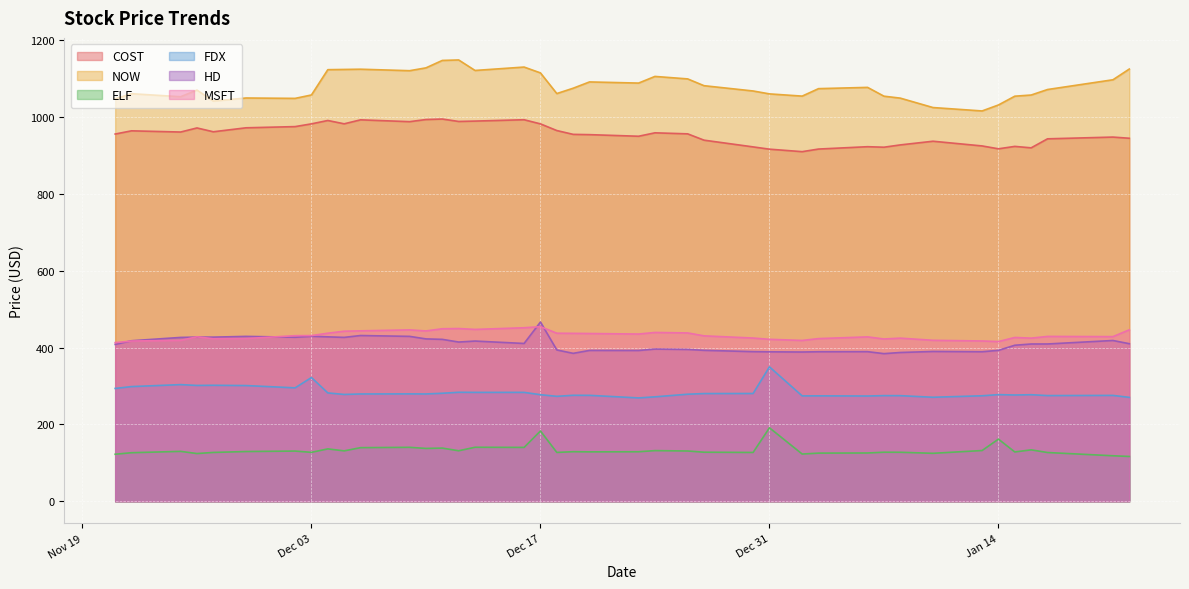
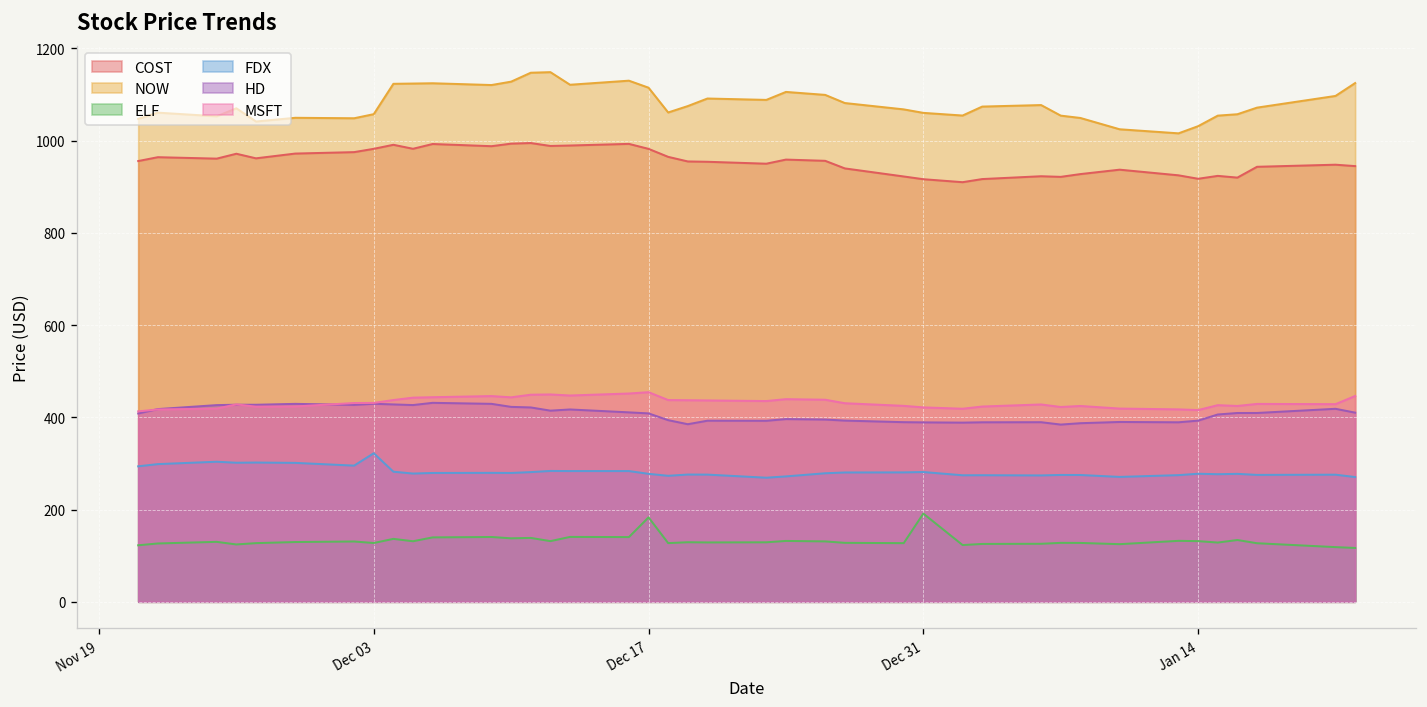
  {
    "ELF": {
      "Dec 03": 130,
      "Dec 17": 180,
      "Dec 31": 190,
-     "Jan 14": 160
+     "Jan 14": 130
    },
    "FDX": {
      "Dec 03": 320,
      "Dec 17": 280,
-     "Dec 31": 350,
+     "Dec 31": 280,
      "Jan 14": 280
    },
    "HD": {
-     "Dec 17": 470,
+     "Dec 17": 410,
      "Dec 31": 390,
      "Jan 14": 390
    }
  }
